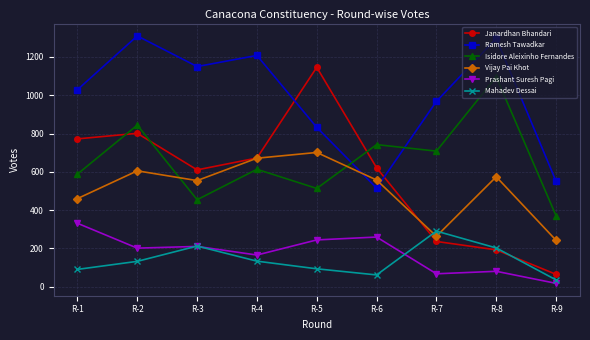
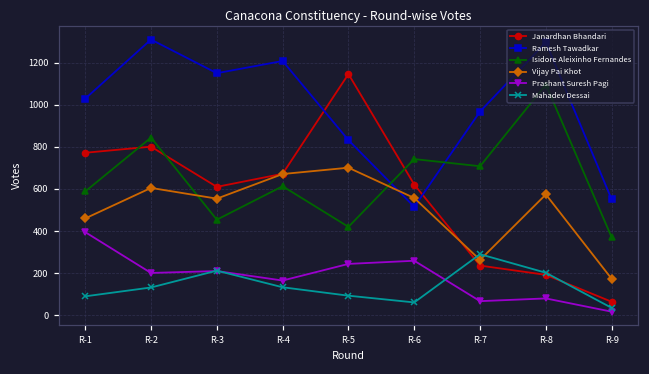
  {
    "Janardhan Bhandari": {
      "R-1": 770,
      "R-2": 800,
      "R-3": 610,
      "R-5": 1150,
      "R-6": 620,
      "R-7": 240,
      "R-9": 60
    },
    "Ramesh Tawadkar": {
      "R-1": 1030,
      "R-2": 1310,
      "R-3": 1150,
      "R-4": 1210,
      "R-5": 830,
      "R-6": 520,
      "R-7": 970,
      "R-9": 550
    },
    "Isidore Aleixinho Fernandes": {
      "R-1": 590,
      "R-2": 840,
      "R-3": 450,
      "R-4": 610,
-     "R-5": 510,
+     "R-5": 420,
      "R-6": 740,
      "R-7": 710,
      "R-9": 370
    },
    "Vijay Pai Khot": {
      "R-1": 460,
      "R-2": 610,
      "R-3": 550,
      "R-5": 700,
      "R-6": 560,
      "R-7": 260,
      "R-8": 570,
-     "R-9": 240
+     "R-9": 170
    },
    "Prashant Suresh Pagi": {
-     "R-1": 330,
+     "R-1": 400,
      "R-2": 200,
      "R-4": 170,
      "R-5": 240,
      "R-6": 260,
      "R-7": 70,
      "R-8": 80,
      "R-9": 20
    },
    "Mahadev Dessai": {
      "R-1": 90,
      "R-2": 130,
      "R-4": 130,
      "R-5": 90,
      "R-6": 60,
      "R-7": 290,
      "R-9": 40
    }
  }
